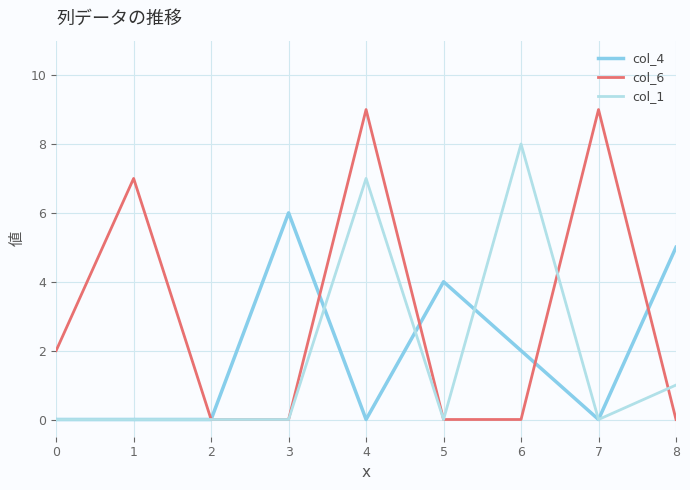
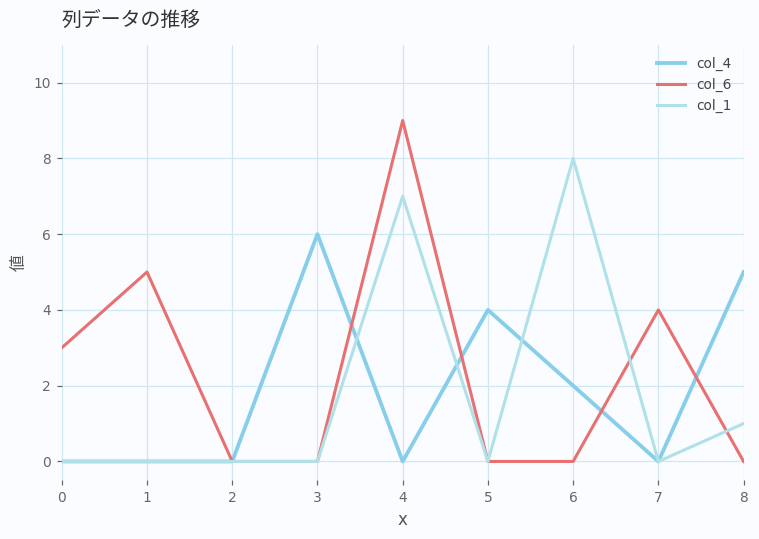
  {
    "col_6": {
-     "0": 2,
-     "1": 7,
+     "0": 3,
+     "1": 5,
      "4": 9,
      "6": 0,
-     "7": 9,
+     "7": 4,
      "8": 0
    }
  }
